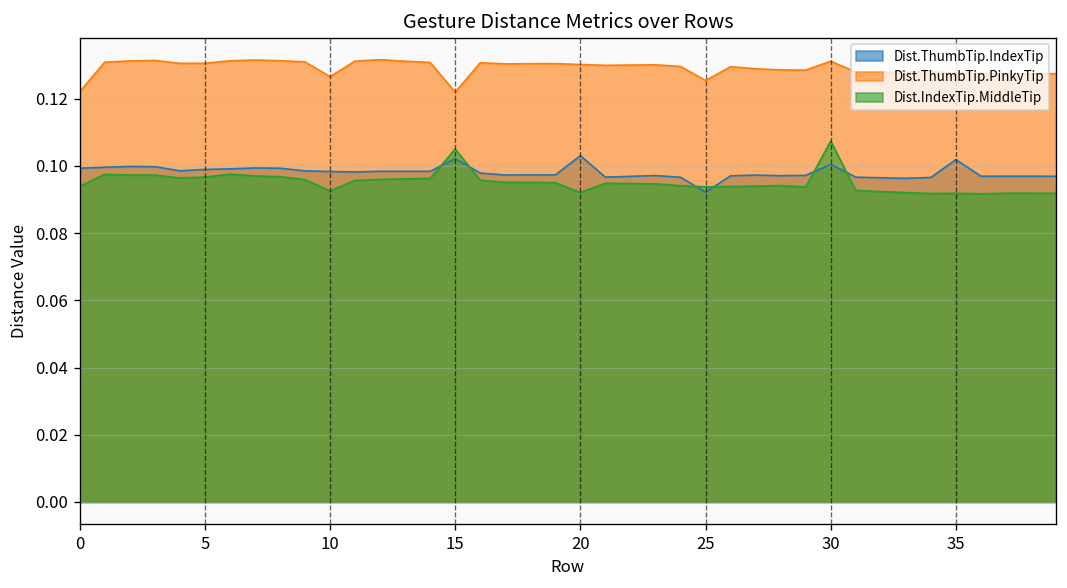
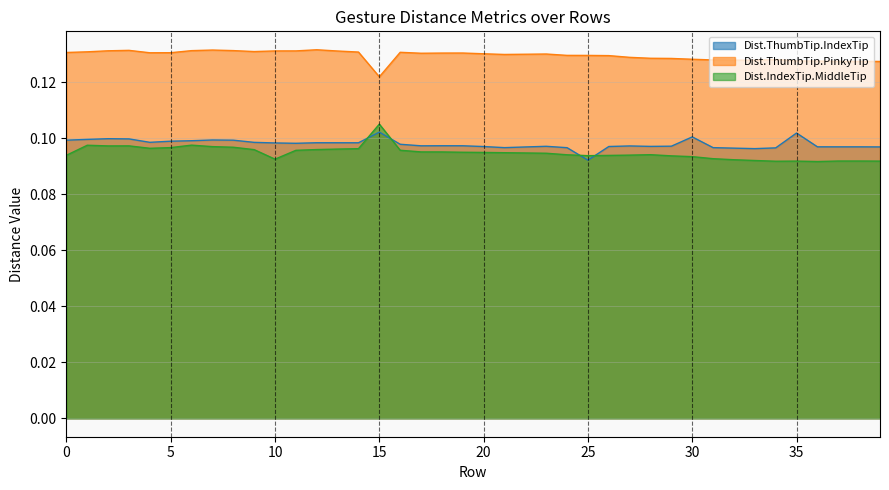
  {
    "Dist.ThumbTip.IndexTip": {
      "0": 0.099,
      "5": 0.099,
      "10": 0.098,
      "15": 0.102,
-     "20": 0.103,
+     "20": 0.097,
      "25": 0.092,
      "30": 0.100,
      "35": 0.102
    },
    "Dist.ThumbTip.PinkyTip": {
-     "0": 0.122,
+     "0": 0.131,
      "5": 0.131,
-     "10": 0.127,
+     "10": 0.131,
      "15": 0.122,
      "20": 0.130,
-     "25": 0.125,
-     "30": 0.131
+     "25": 0.130,
+     "30": 0.128
    },
    "Dist.IndexTip.MiddleTip": {
      "0": 0.094,
      "5": 0.097,
      "10": 0.093,
      "15": 0.105,
-     "20": 0.092,
+     "20": 0.095,
      "25": 0.094,
-     "30": 0.107,
+     "30": 0.093,
      "35": 0.092
    }
  }
